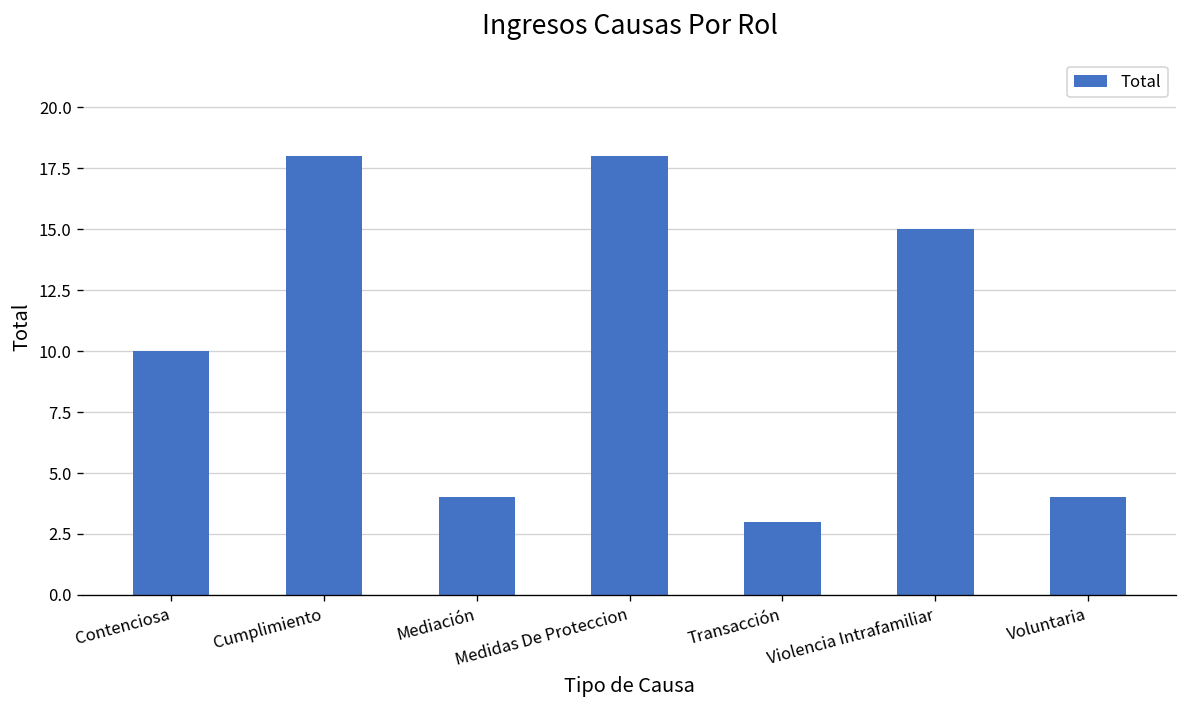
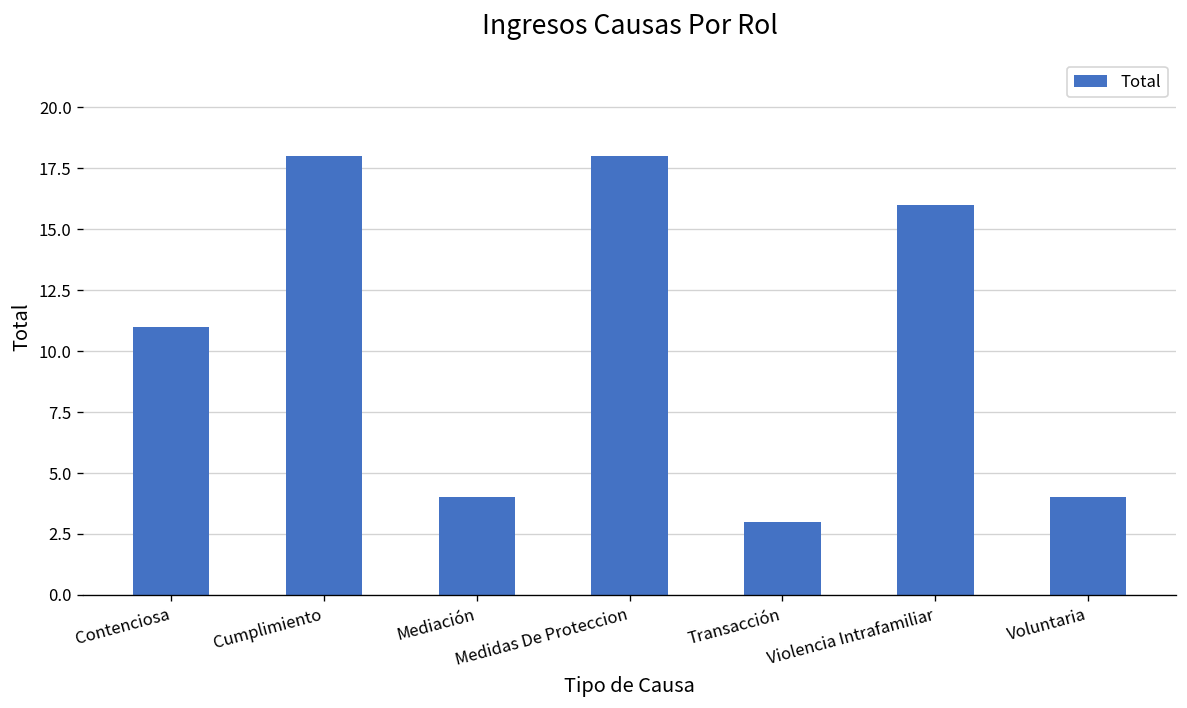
  {
-   "Contenciosa": 10,
+   "Contenciosa": 11,
    "Cumplimiento": 18,
    "Mediación": 4,
    "Medidas De Proteccion": 18,
    "Transacción": 3,
-   "Violencia Intrafamiliar": 15,
+   "Violencia Intrafamiliar": 16,
    "Voluntaria": 4
  }
